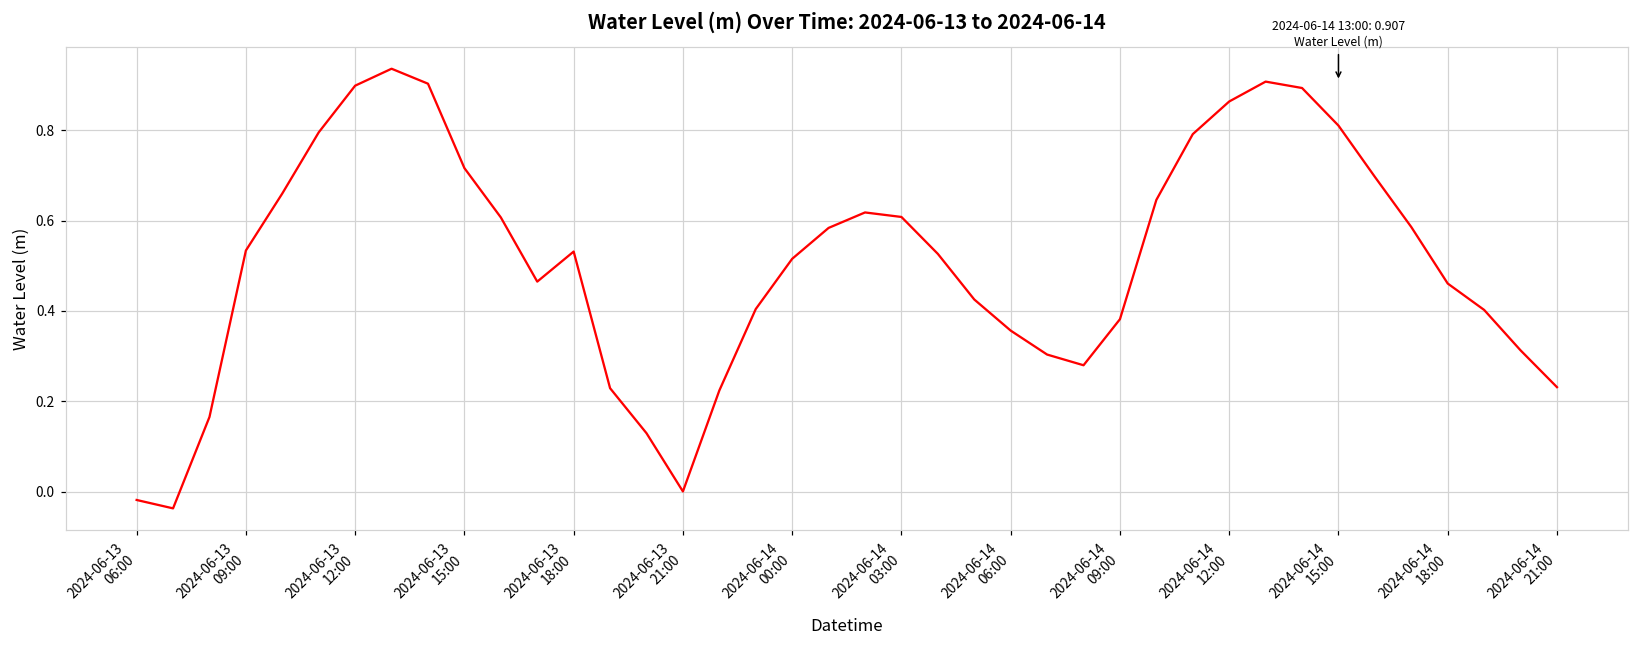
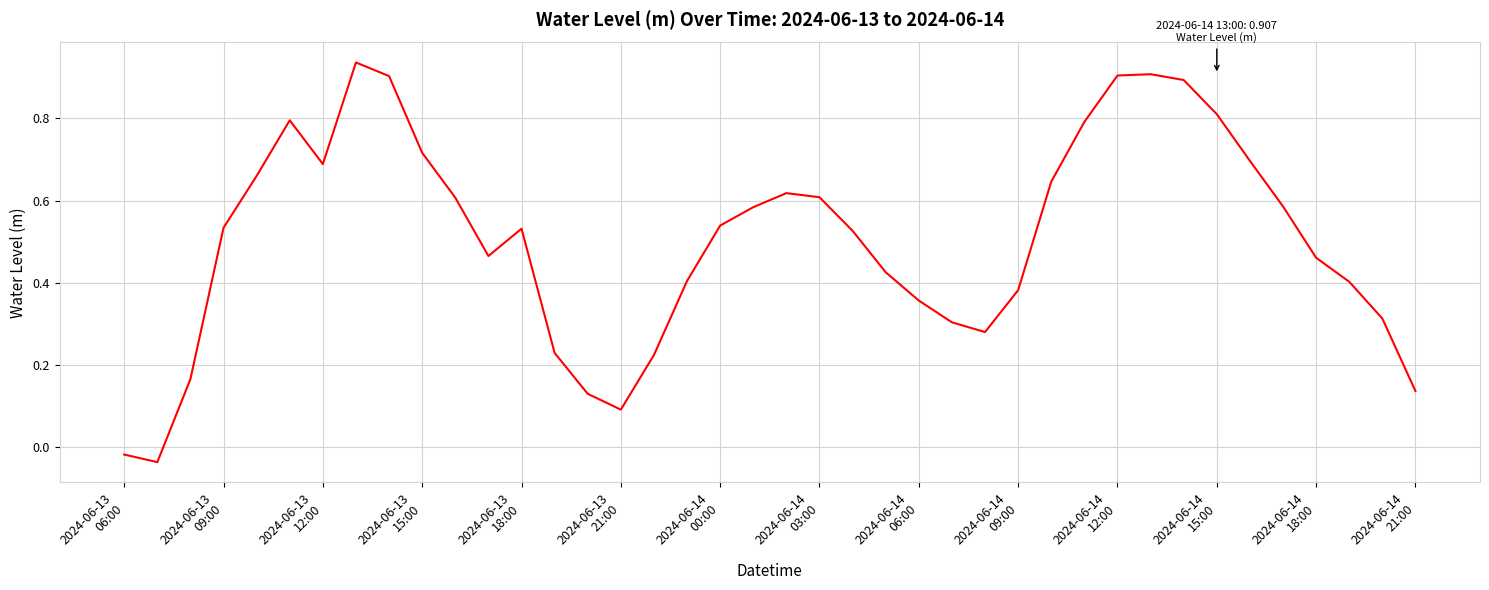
  {
    "2024-06-13 06:00": -0.02,
    "2024-06-13 09:00": 0.53,
-   "2024-06-13 12:00": 0.90,
+   "2024-06-13 12:00": 0.69,
    "2024-06-13 15:00": 0.72,
    "2024-06-13 18:00": 0.53,
-   "2024-06-13 21:00": 0.00,
-   "2024-06-14 00:00": 0.52,
+   "2024-06-13 21:00": 0.09,
+   "2024-06-14 00:00": 0.54,
    "2024-06-14 03:00": 0.61,
    "2024-06-14 06:00": 0.36,
    "2024-06-14 09:00": 0.38,
-   "2024-06-14 12:00": 0.86,
+   "2024-06-14 12:00": 0.90,
    "2024-06-14 15:00": 0.81,
    "2024-06-14 18:00": 0.46,
-   "2024-06-14 21:00": 0.23
+   "2024-06-14 21:00": 0.14
  }
